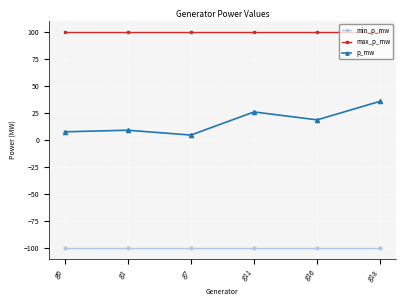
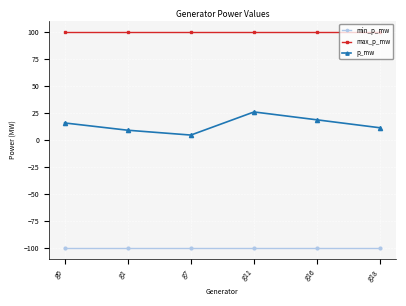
  {
    "min_p_mw": {
      "g0": -100,
      "g1": -100,
      "g7": -100,
      "g11": -100,
      "g16": -100,
      "g18": -100
    },
    "max_p_mw": {
      "g0": 100,
      "g1": 100,
      "g7": 100,
      "g11": 100,
      "g16": 100
    },
    "p_mw": {
-     "g0": 7,
+     "g0": 16,
      "g1": 9,
      "g7": 4,
      "g11": 26,
      "g16": 19,
-     "g18": 36
+     "g18": 11
    }
  }
